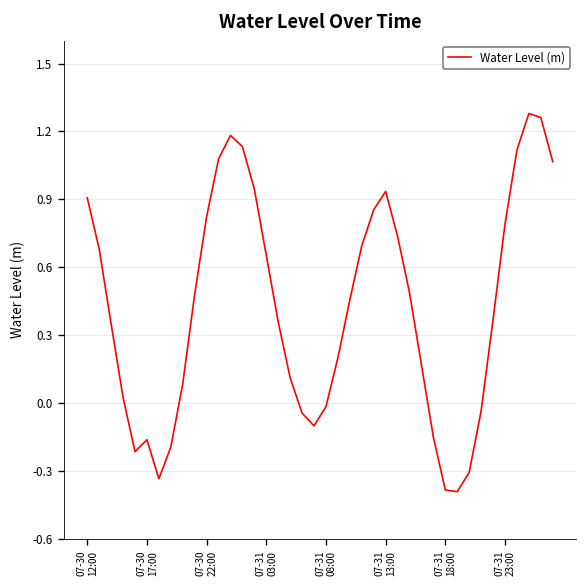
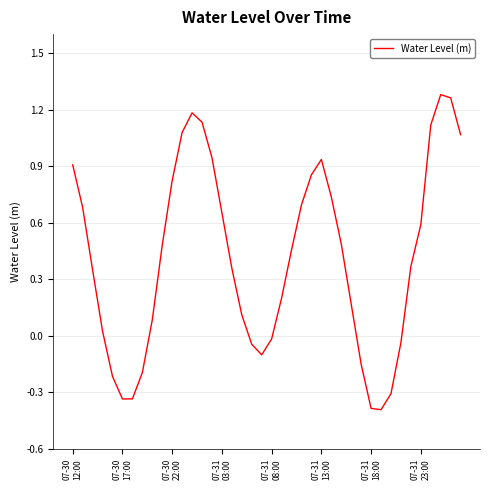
  {
    "07-30 12:00": 0.91,
-   "07-30 17:00": -0.16,
+   "07-30 17:00": -0.34,
    "07-30 22:00": 0.82,
    "07-31 03:00": 0.65,
    "07-31 08:00": -0.02,
    "07-31 13:00": 0.94,
    "07-31 18:00": -0.39,
-   "07-31 23:00": 0.79
+   "07-31 23:00": 0.59
  }
